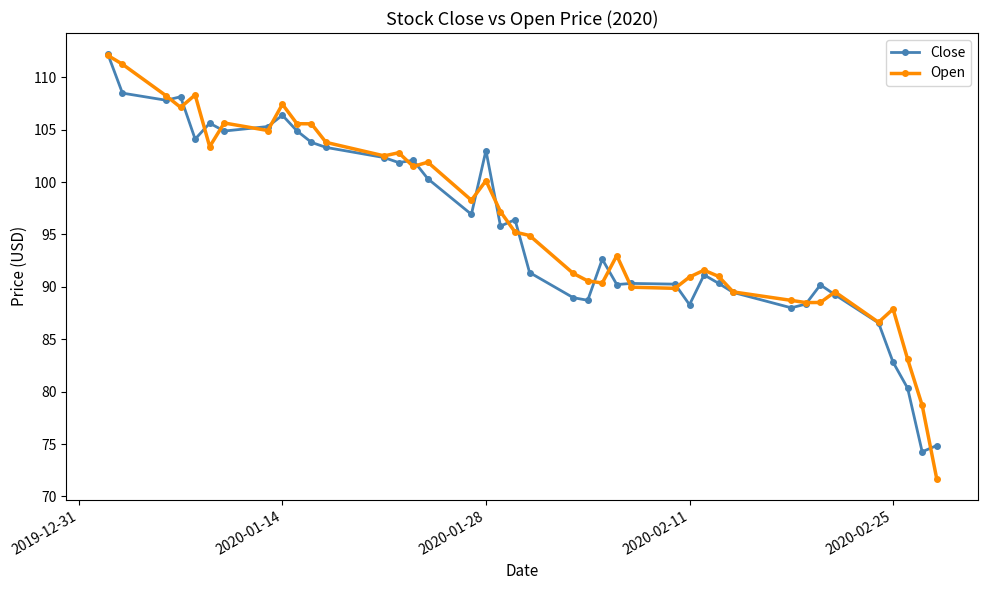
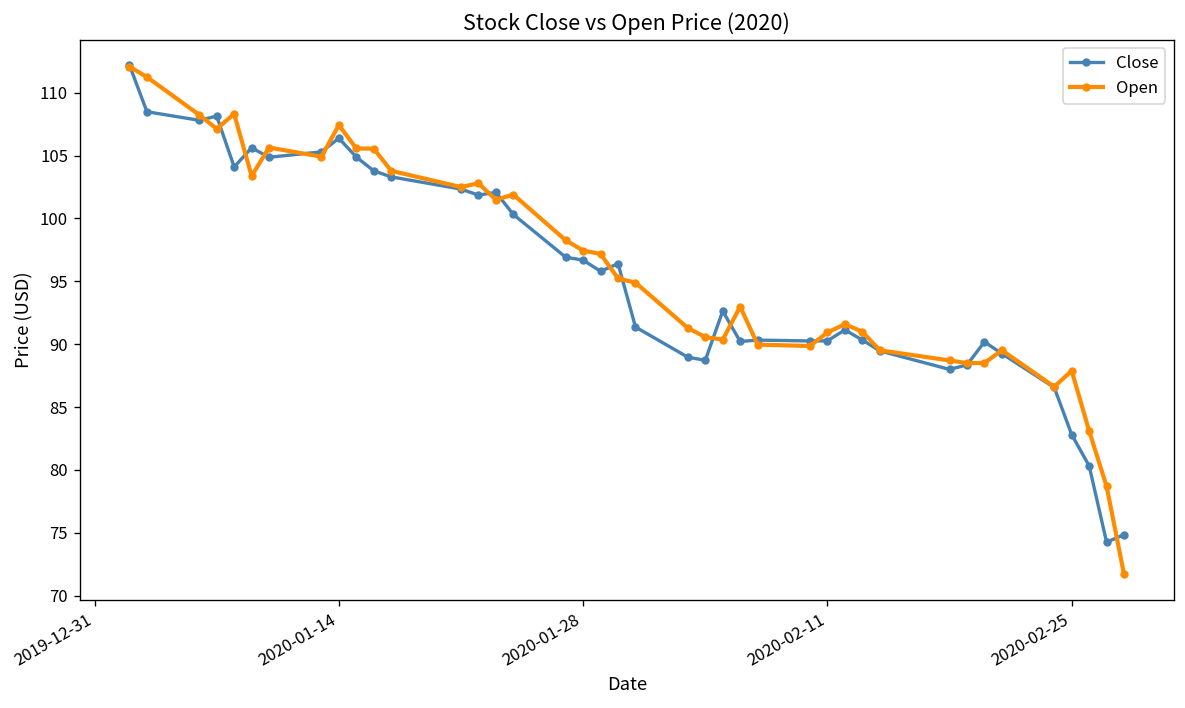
  {
    "Close": {
      "2020-01-14": 106.4,
-     "2020-01-28": 103.0,
-     "2020-02-11": 88.3,
+     "2020-01-28": 96.7,
+     "2020-02-11": 90.3,
      "2020-02-25": 82.8
    },
    "Open": {
      "2020-01-14": 107.4,
-     "2020-01-28": 100.1,
+     "2020-01-28": 97.4,
      "2020-02-11": 90.9,
      "2020-02-25": 87.9
    }
  }
